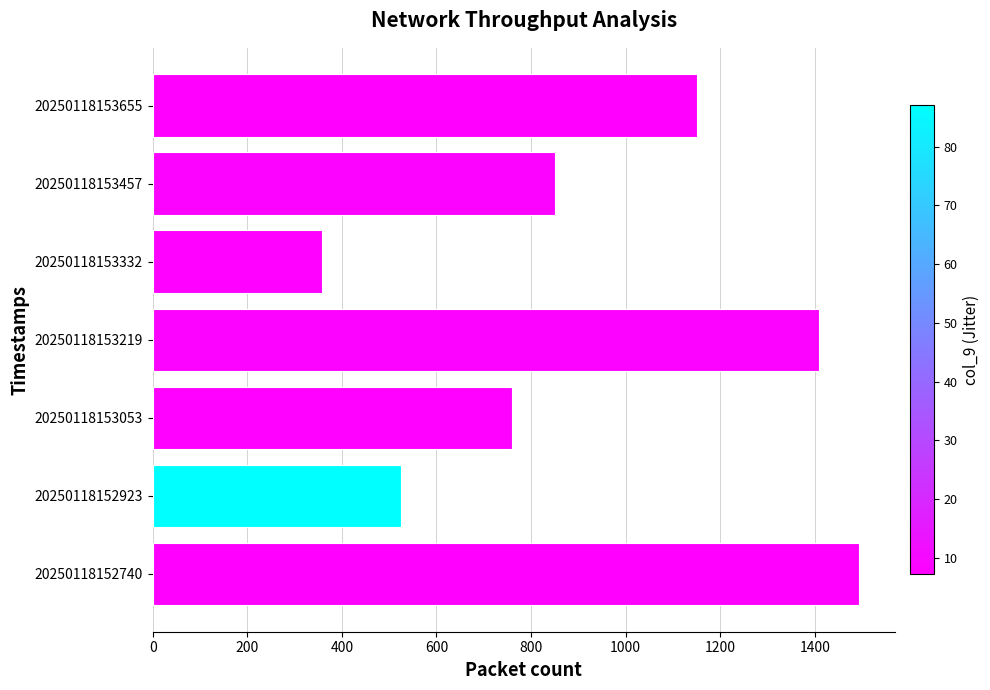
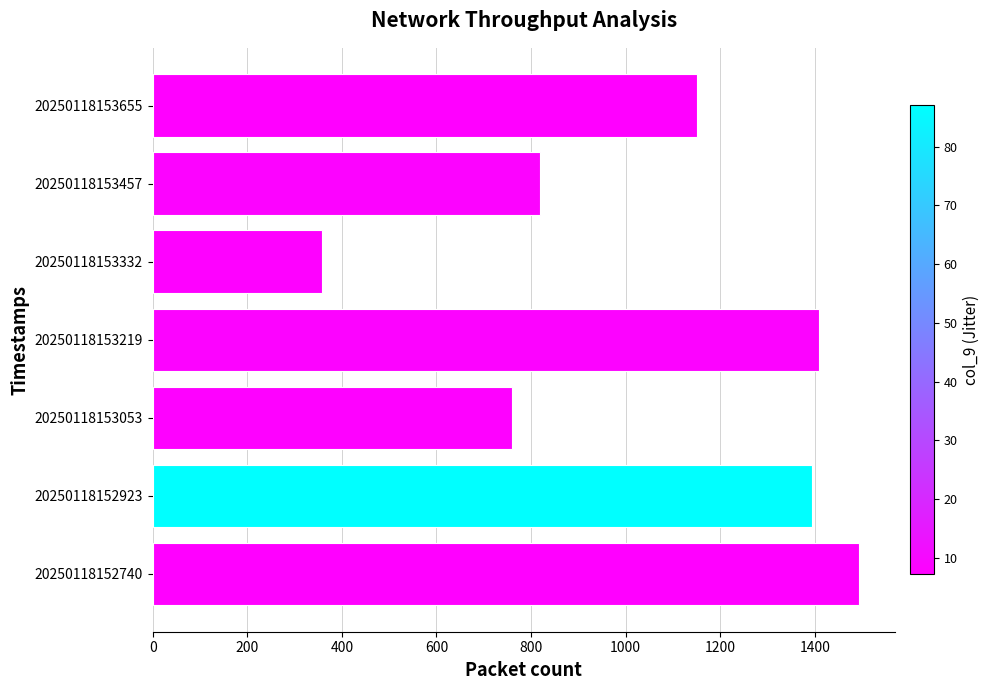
  {
    "20250118153655": 1150,
-   "20250118153457": 850,
+   "20250118153457": 820,
    "20250118153332": 360,
    "20250118153219": 1410,
    "20250118153053": 760,
-   "20250118152923": 520,
+   "20250118152923": 1390,
    "20250118152740": 1490
  }
